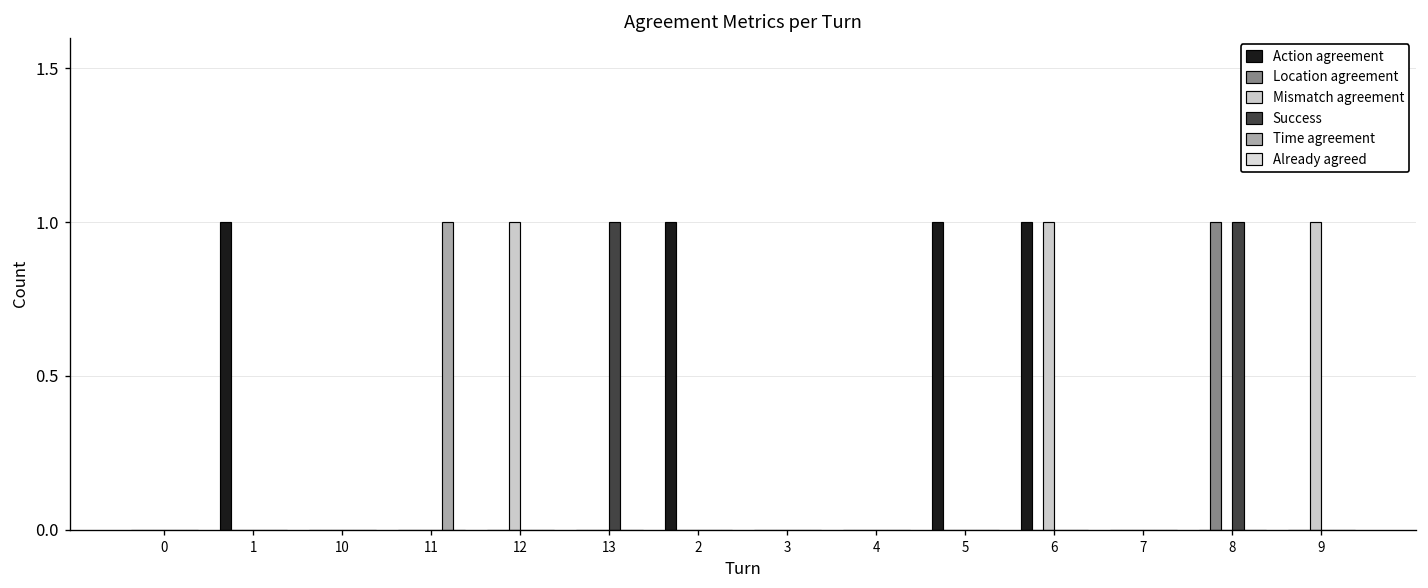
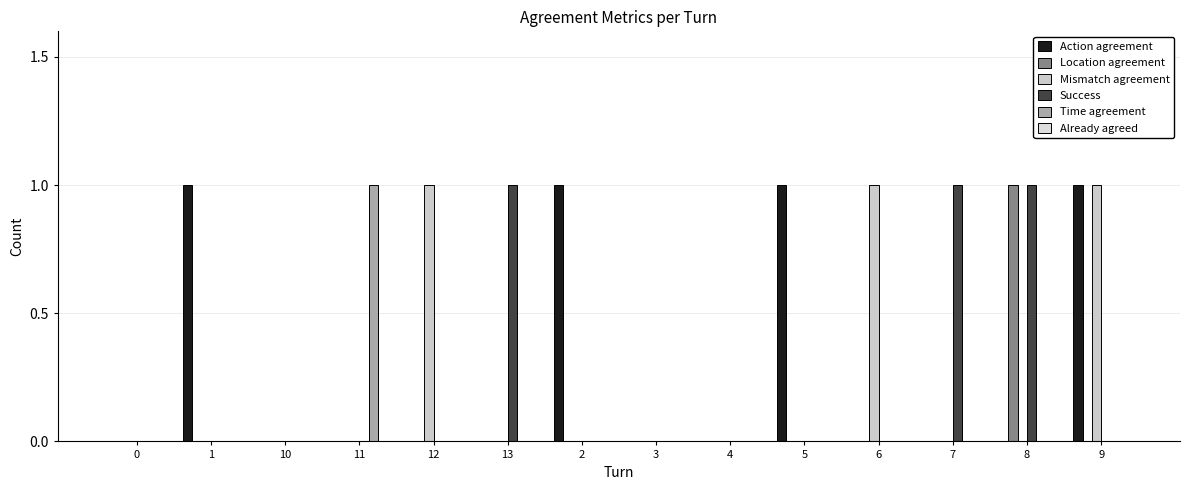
  {
    "Action agreement": {
      "0": 0,
      "1": 1,
      "10": 0,
      "11": 0,
      "12": 0,
      "13": 0,
      "2": 1,
      "3": 0,
      "4": 0,
      "5": 1,
-     "6": 1,
+     "6": 0,
      "7": 0,
      "8": 0,
-     "9": 0
+     "9": 1
    },
    "Success": {
      "0": 0,
      "1": 0,
      "10": 0,
      "11": 0,
      "12": 0,
      "13": 1,
      "2": 0,
      "3": 0,
      "4": 0,
      "5": 0,
      "6": 0,
-     "7": 0,
+     "7": 1,
      "8": 1,
      "9": 0
    }
  }
